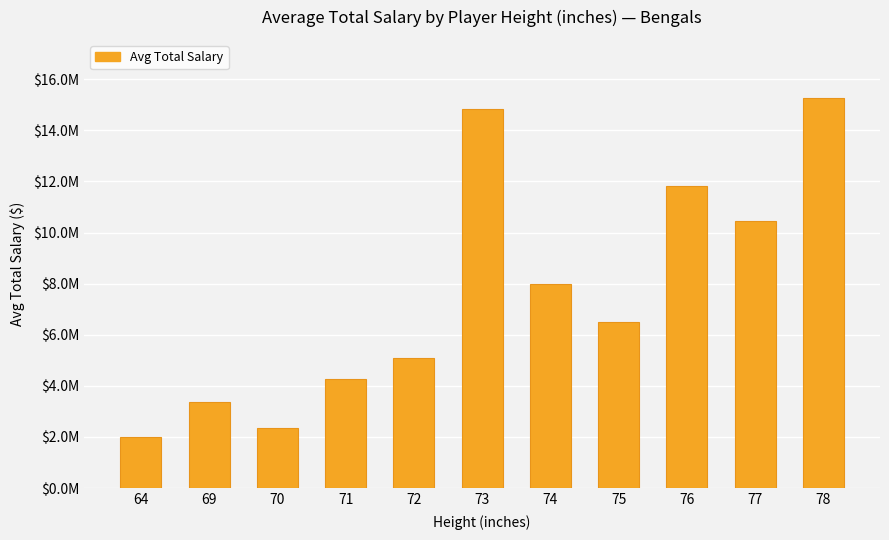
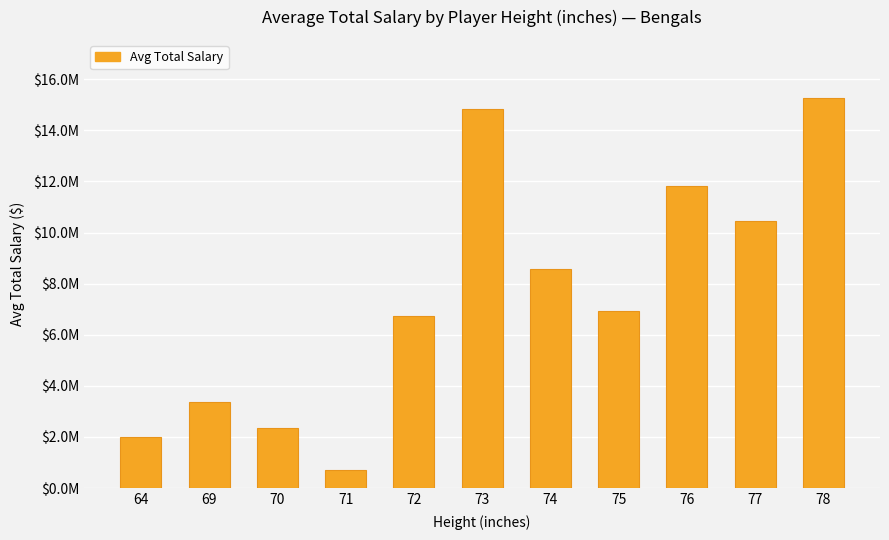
  {
    "64": "$2000000",
    "69": "$3400000",
    "70": "$2300000",
-   "71": "$4300000",
-   "72": "$5100000",
+   "71": "$700000",
+   "72": "$6800000",
    "73": "$14800000",
-   "74": "$8000000",
-   "75": "$6500000",
+   "74": "$8600000",
+   "75": "$6900000",
    "76": "$11800000",
    "77": "$10500000",
    "78": "$15300000"
  }
